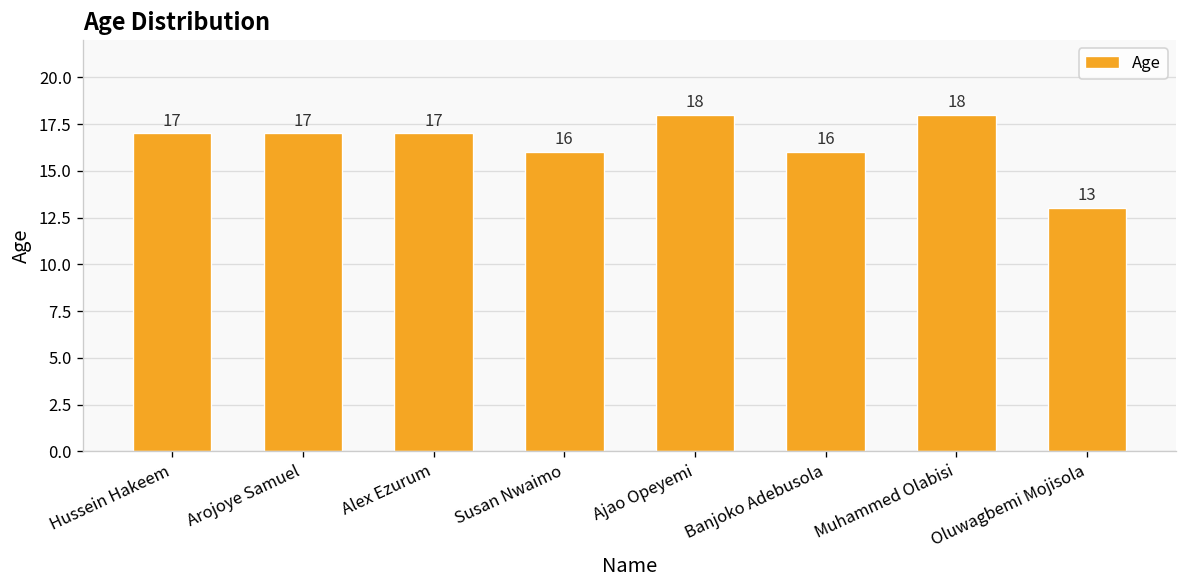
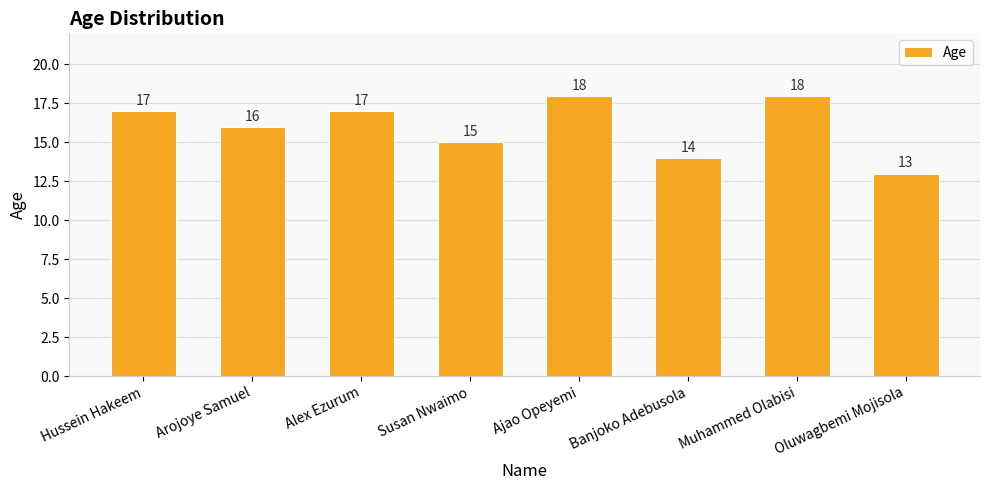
  {
    "Hussein Hakeem": 17,
-   "Arojoye Samuel": 17,
+   "Arojoye Samuel": 16,
    "Alex Ezurum": 17,
-   "Susan Nwaimo": 16,
+   "Susan Nwaimo": 15,
    "Ajao Opeyemi": 18,
-   "Banjoko Adebusola": 16,
+   "Banjoko Adebusola": 14,
    "Muhammed Olabisi": 18,
    "Oluwagbemi Mojisola": 13
  }
